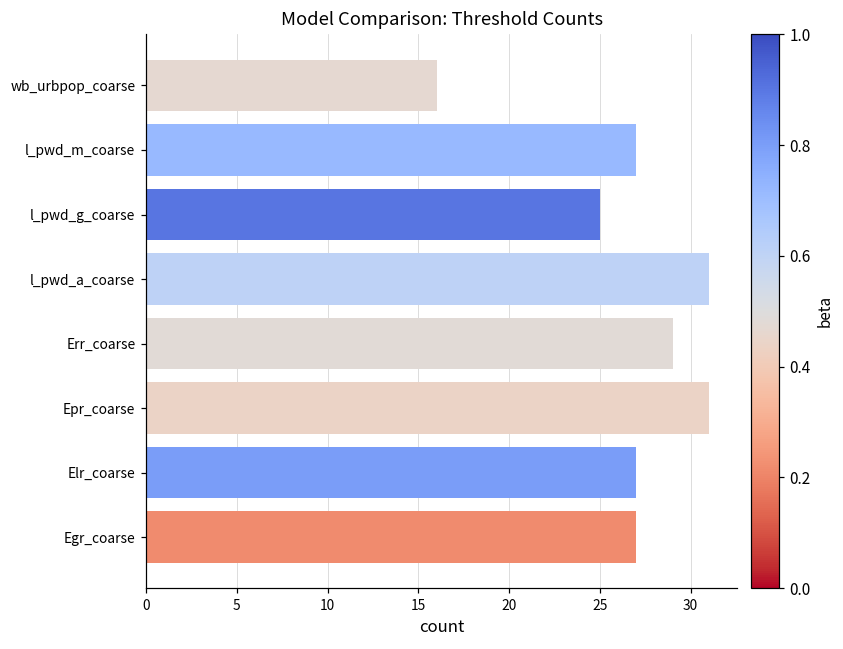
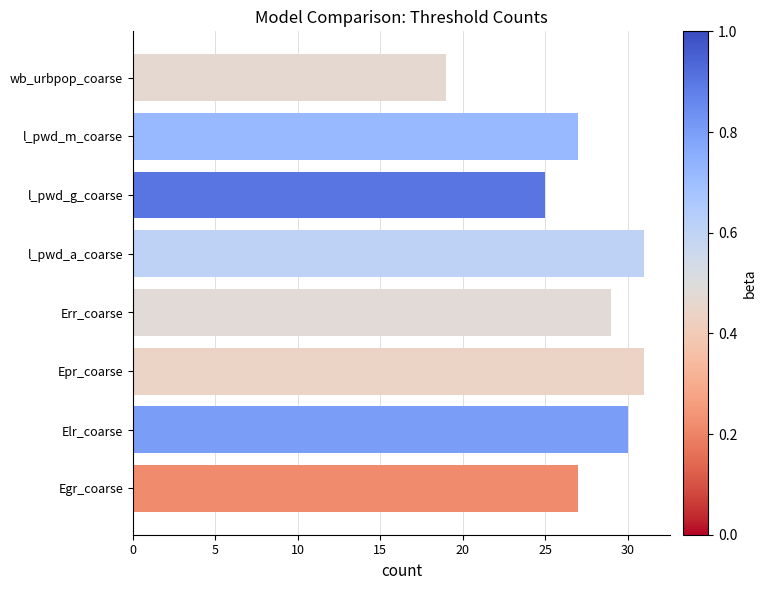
  {
-   "wb_urbpop_coarse": 16,
+   "wb_urbpop_coarse": 19,
    "l_pwd_m_coarse": 27,
    "l_pwd_g_coarse": 25,
    "l_pwd_a_coarse": 31,
    "Err_coarse": 29,
    "Epr_coarse": 31,
-   "Elr_coarse": 27,
+   "Elr_coarse": 30,
    "Egr_coarse": 27
  }
